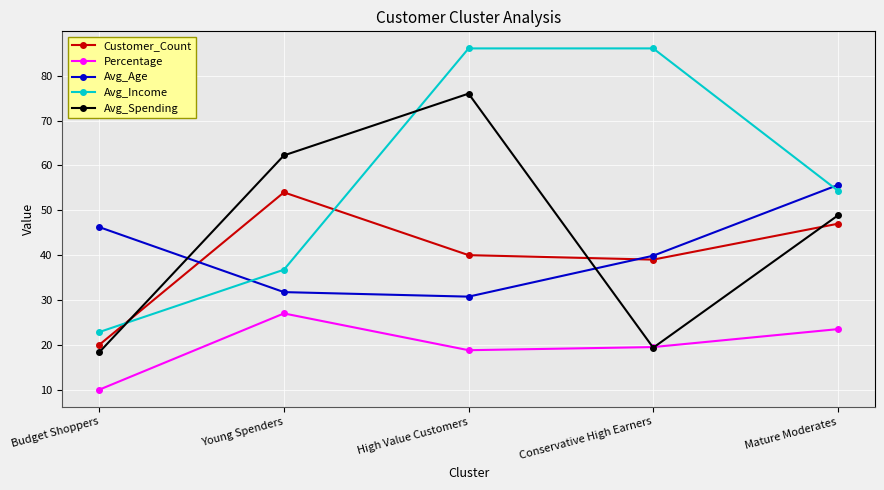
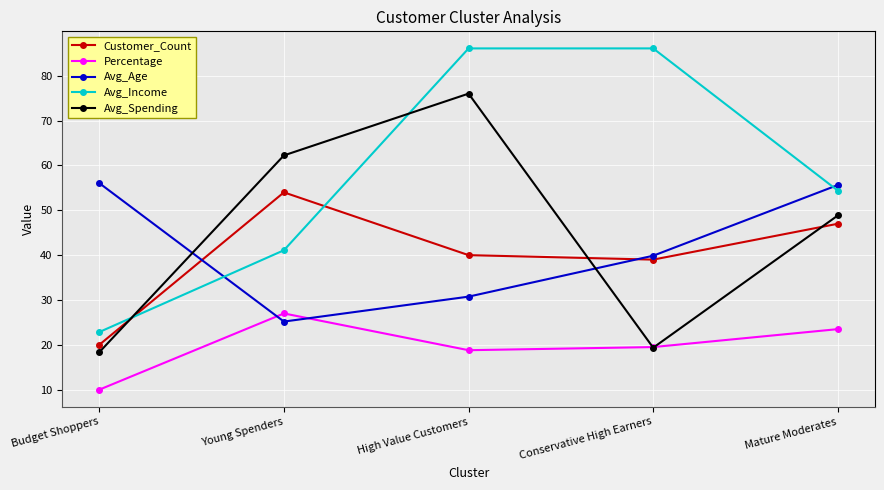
  {
    "Customer_Count": {
      "Budget Shoppers": 20,
      "Young Spenders": 54,
      "High Value Customers": 40,
      "Conservative High Earners": 39,
      "Mature Moderates": 47
    },
    "Percentage": {
      "Budget Shoppers": 10,
      "Young Spenders": 27,
      "High Value Customers": 19,
      "Mature Moderates": 24
    },
    "Avg_Age": {
-     "Budget Shoppers": 46,
-     "Young Spenders": 32,
+     "Budget Shoppers": 56,
+     "Young Spenders": 25,
      "High Value Customers": 31,
      "Conservative High Earners": 40,
      "Mature Moderates": 56
    },
    "Avg_Income": {
      "Budget Shoppers": 23,
-     "Young Spenders": 37,
+     "Young Spenders": 41,
      "High Value Customers": 86,
      "Conservative High Earners": 86,
      "Mature Moderates": 54
    },
    "Avg_Spending": {
      "Budget Shoppers": 18,
      "Young Spenders": 62,
      "High Value Customers": 76,
      "Mature Moderates": 49
    }
  }
